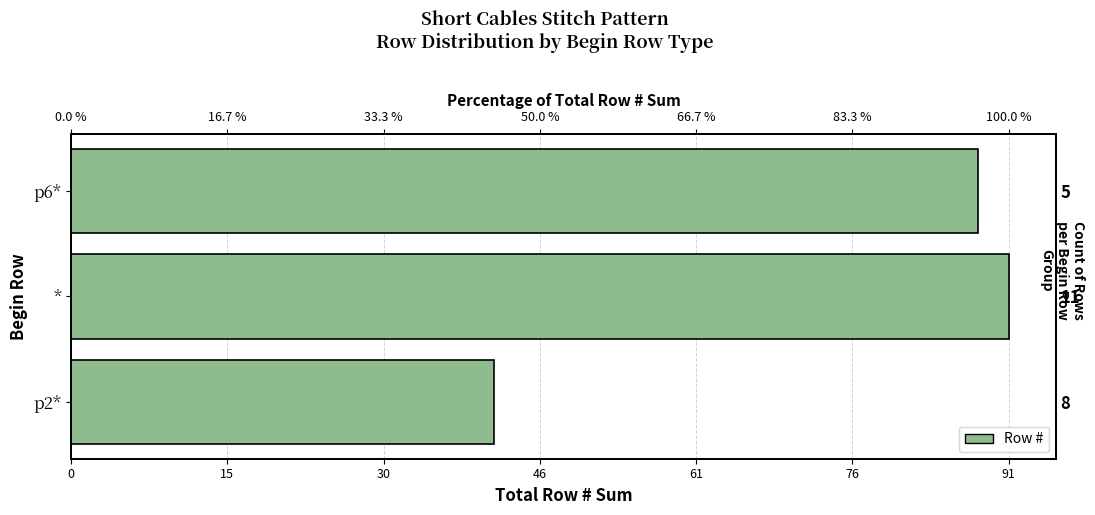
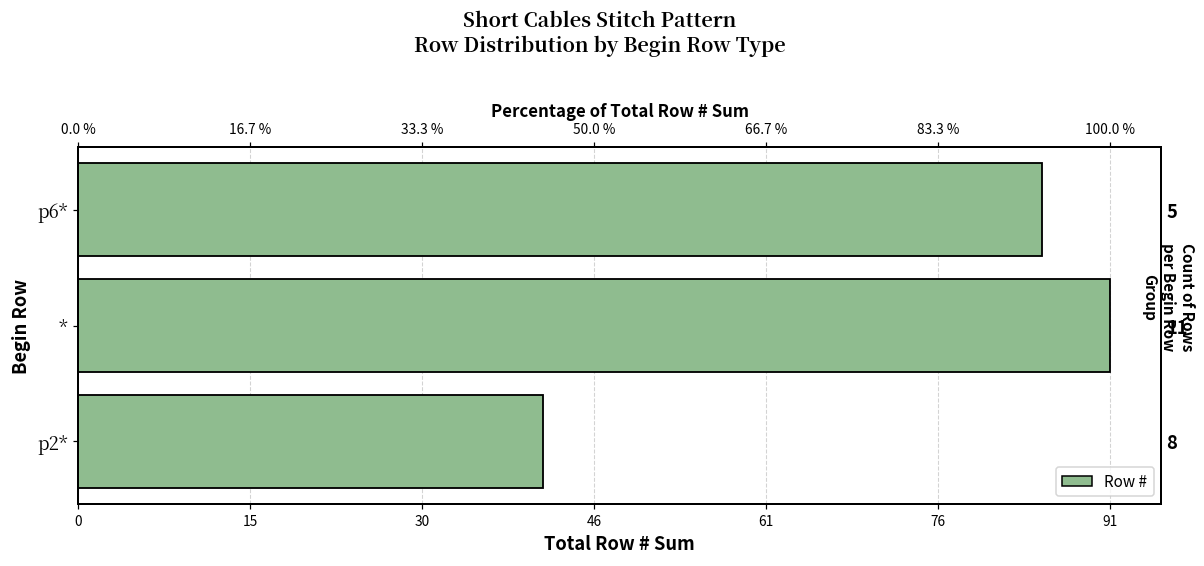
  {
-   "p6*": 88,
+   "p6*": 85,
    "*": 91,
    "p2*": 41
  }
